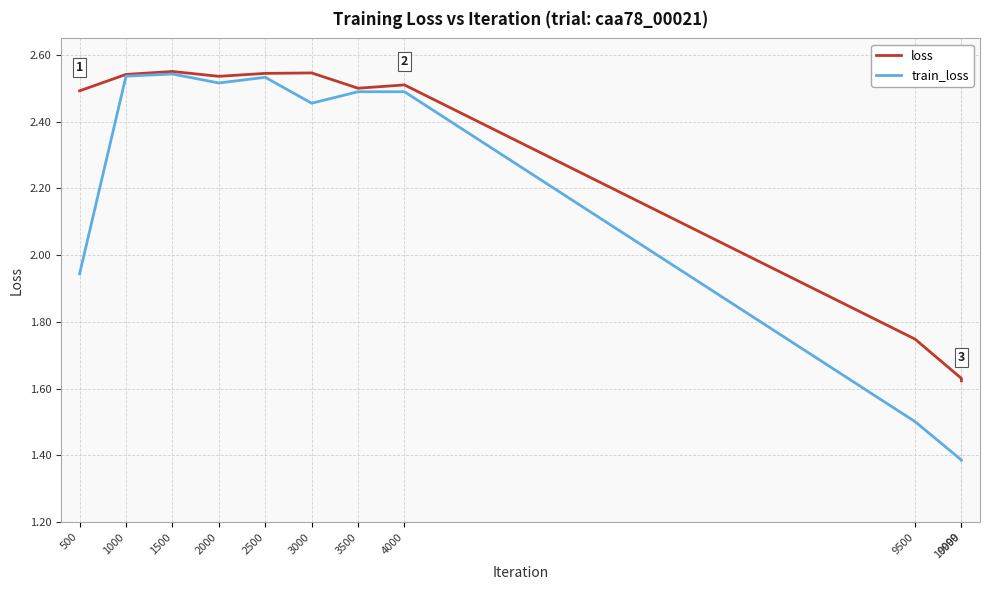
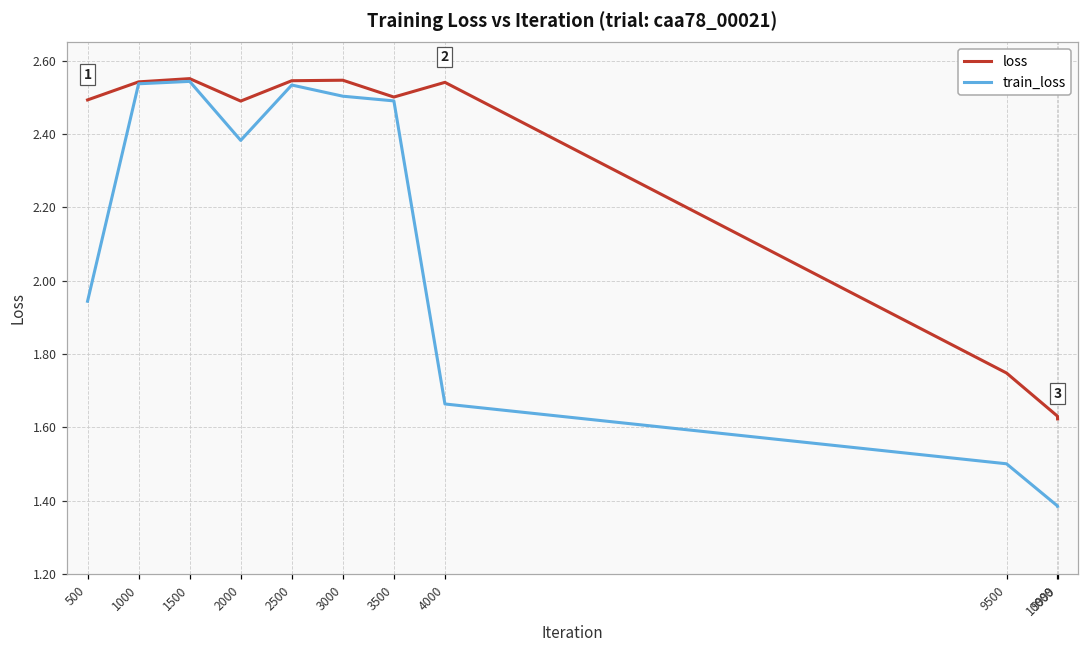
  {
    "loss": {
-     "2000": 2.54,
+     "2000": 2.49,
      "2500": 2.55,
      "3000": 2.55,
      "3500": 2.50,
-     "4000": 2.51,
+     "4000": 2.54,
      "9500": 1.75,
      "10000": 1.62
    },
    "train_loss": {
      "500": 1.94,
-     "2000": 2.52,
+     "2000": 2.38,
      "2500": 2.53,
-     "3000": 2.46,
+     "3000": 2.50,
      "3500": 2.49,
-     "4000": 2.49,
+     "4000": 1.66,
      "9500": 1.50,
      "9999": 1.39,
      "10000": 1.39
    }
  }
